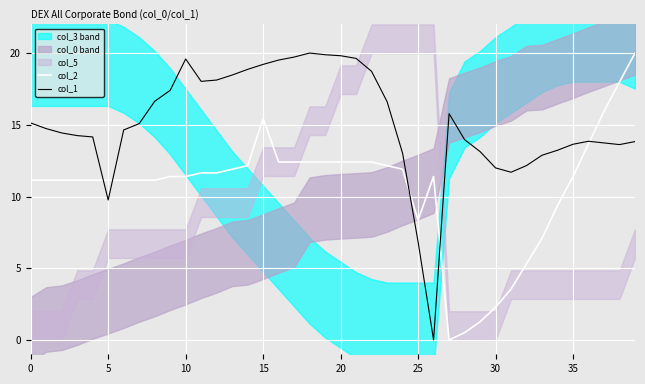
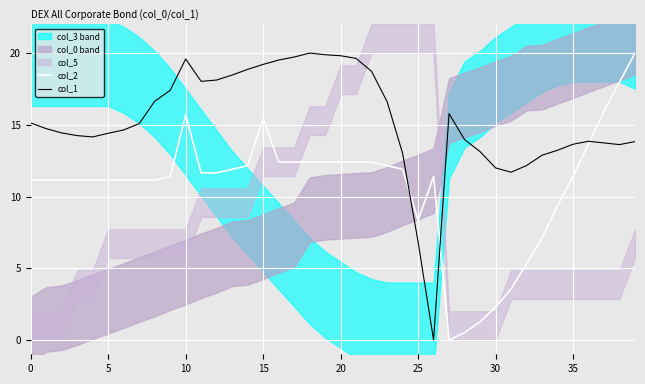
  {
    "col_2": {
      "0": 11.1,
      "5": 11.1,
-     "10": 11.4,
+     "10": 15.7,
      "15": 15.4,
      "20": 12.4,
      "25": 8.4,
      "30": 2.3,
      "35": 11.4
    },
    "col_1": {
      "0": 15.1,
-     "5": 9.8,
+     "5": 14.4,
      "10": 19.6,
      "15": 19.2,
      "20": 19.8,
      "25": 6.8,
      "30": 12.0,
      "35": 13.6
    }
  }
